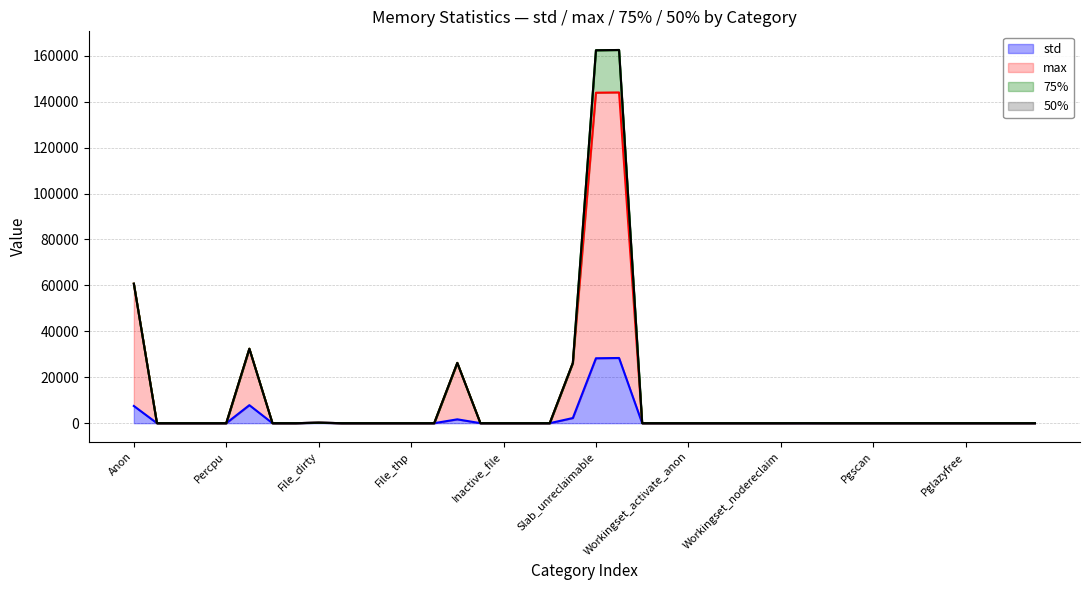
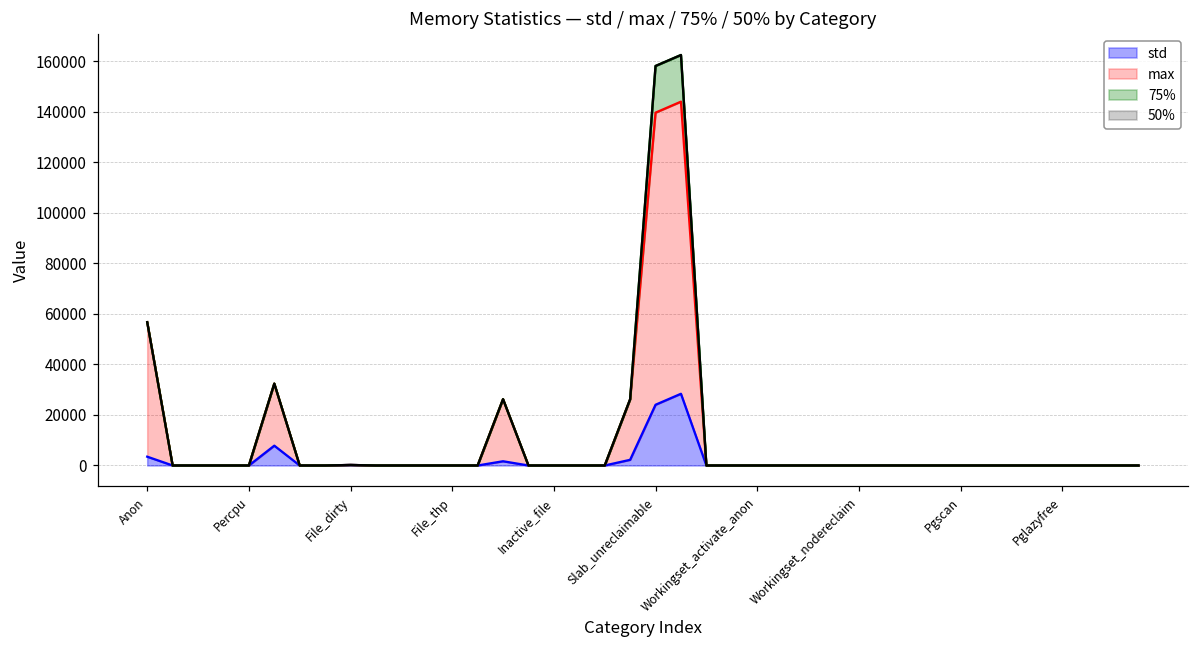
  {
    "std": {
-     "Anon": 7000,
-     "Slab_unreclaimable": 28000
+     "Anon": 3000,
+     "Slab_unreclaimable": 24000
    },
    "max": {
      "Slab_unreclaimable": 116000
    }
  }
